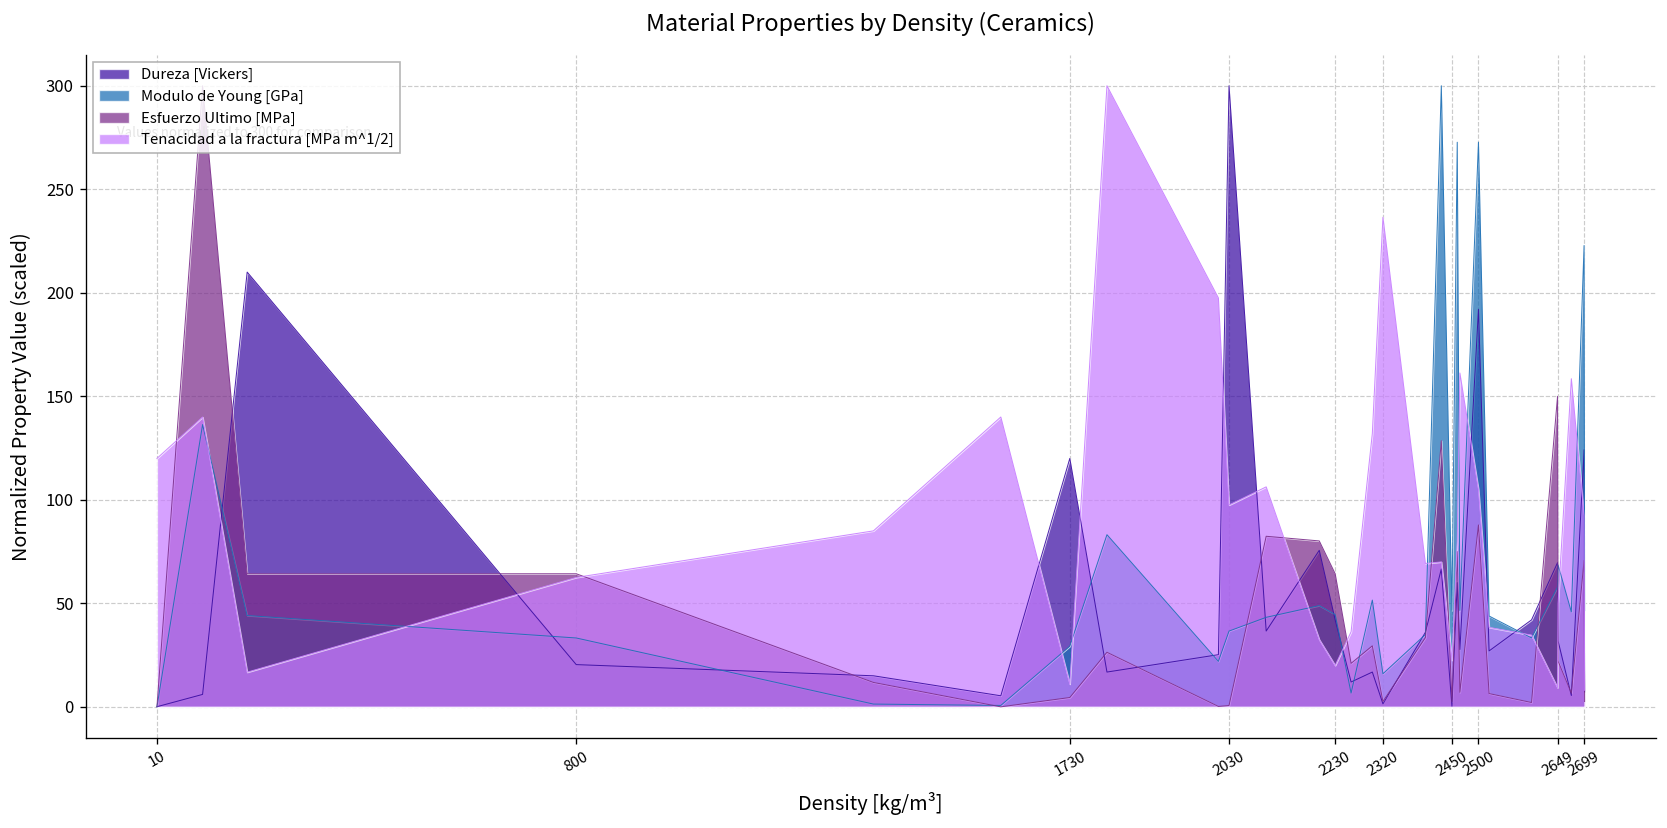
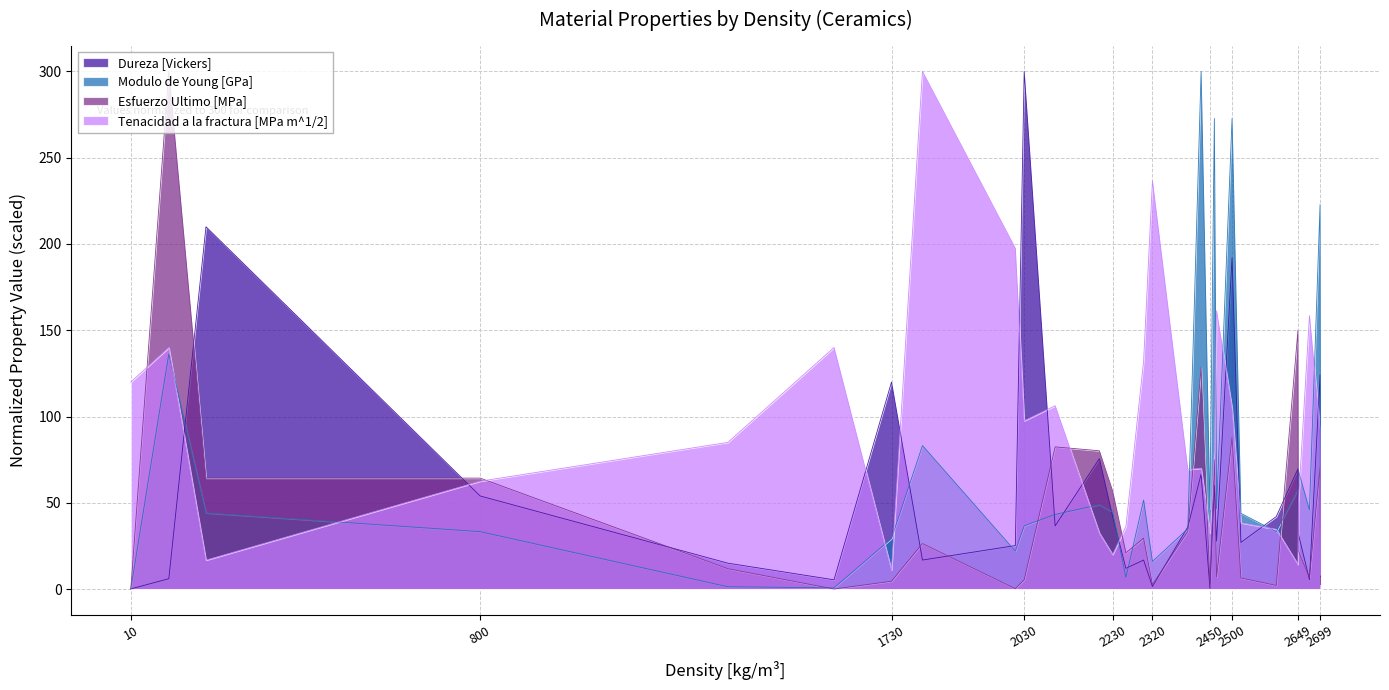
  {
    "Dureza [Vickers]": {
-     "800": 20,
+     "800": 54,
      "1730": 120,
      "2030": 300,
      "2230": 42,
      "2450": 0,
      "2500": 192,
      "2699": 124
    },
    "Modulo de Young [GPa]": {
      "800": 33,
      "1730": 29,
      "2030": 37,
      "2230": 45,
      "2320": 16,
      "2450": 47,
      "2500": 273,
      "2649": 58,
      "2699": 223
    },
    "Esfuerzo Ultimo [MPa]": {
      "800": 64,
      "1730": 5,
-     "2030": 1,
-     "2230": 64,
+     "2030": 5,
+     "2230": 57,
      "2450": 2,
      "2500": 88,
      "2649": 150,
      "2699": 71
    },
    "Tenacidad a la fractura [MPa m^1/2]": {
      "10": 120,
      "800": 63,
      "1730": 11,
      "2030": 98,
      "2230": 20,
      "2320": 237,
-     "2450": 23,
+     "2450": 33,
      "2500": 105,
-     "2649": 9,
+     "2649": 14,
      "2699": 93
    }
  }
